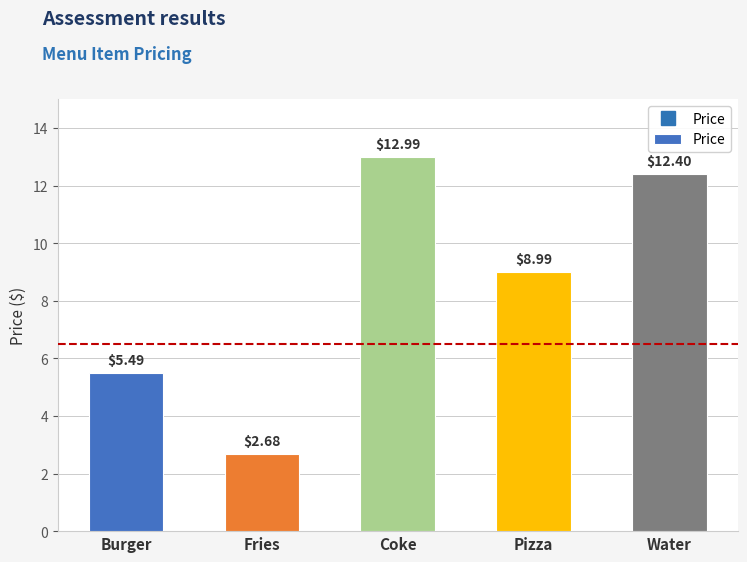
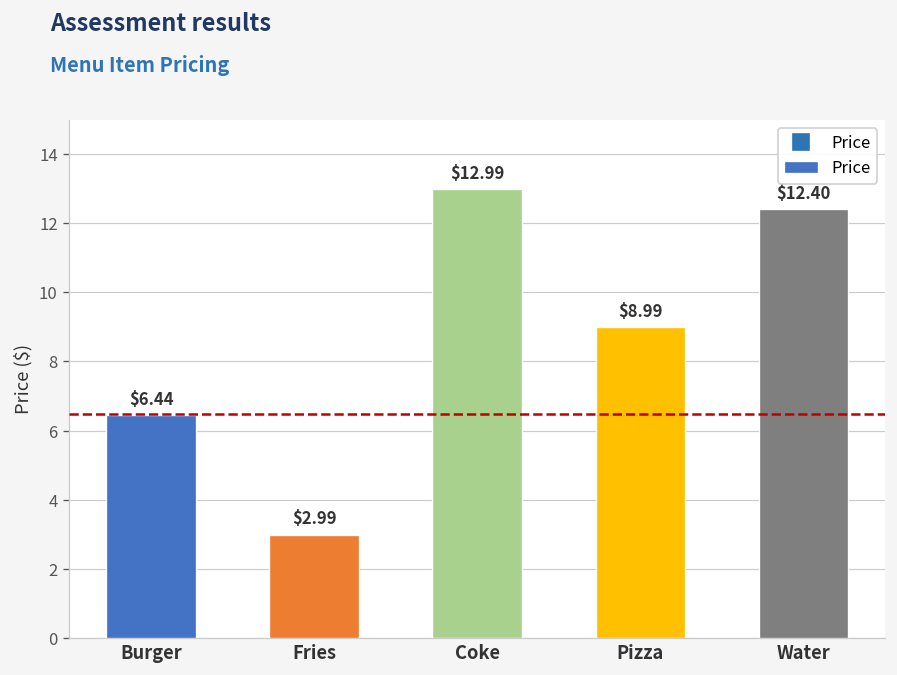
  {
-   "Burger": "$5.49",
-   "Fries": "$2.68",
+   "Burger": "$6.44",
+   "Fries": "$2.99",
    "Coke": "$12.99",
    "Pizza": "$8.99",
    "Water": "$12.40"
  }
